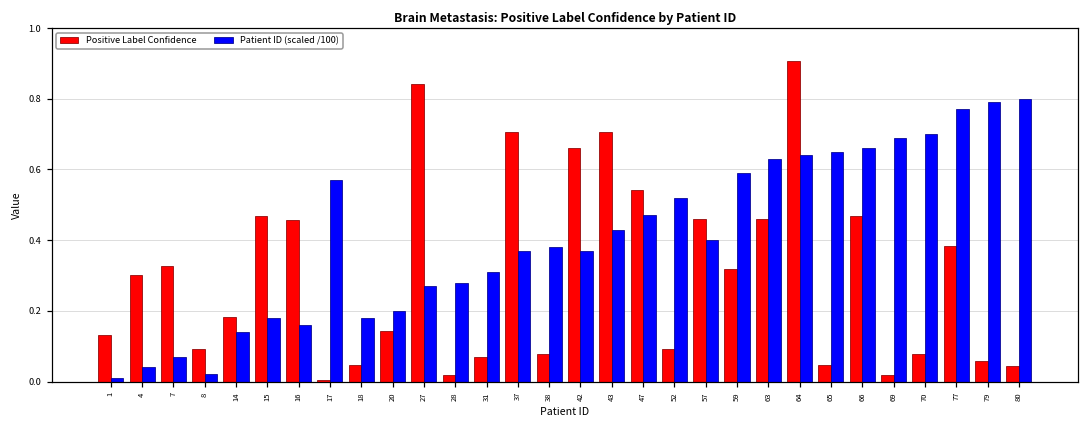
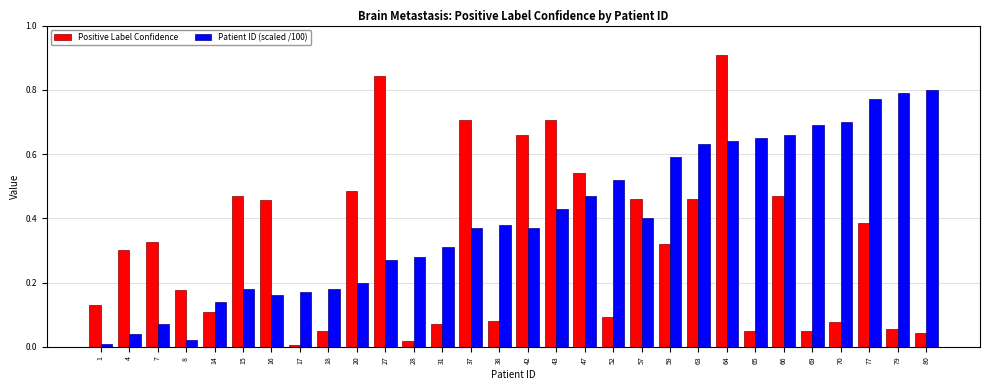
  {
    "Positive Label Confidence": {
      "1": 0.13,
      "4": 0.30,
      "7": 0.33,
-     "8": 0.09,
-     "14": 0.18,
+     "8": 0.18,
+     "14": 0.11,
      "15": 0.47,
      "16": 0.46,
      "18": 0.05,
-     "20": 0.14,
+     "20": 0.48,
      "27": 0.84,
      "28": 0.02,
      "31": 0.07,
      "37": 0.71,
      "38": 0.08,
      "42": 0.66,
      "43": 0.71,
      "47": 0.54,
      "52": 0.09,
      "57": 0.46,
      "59": 0.32,
      "63": 0.46,
      "64": 0.91,
      "65": 0.05,
      "66": 0.47,
-     "69": 0.02,
+     "69": 0.05,
      "70": 0.08,
      "77": 0.38,
      "79": 0.06,
      "80": 0.04
    },
    "Patient ID (scaled /100)": {
      "1": 0.01,
      "4": 0.04,
      "7": 0.07,
      "8": 0.02,
      "14": 0.14,
      "15": 0.18,
      "16": 0.16,
-     "17": 0.57,
+     "17": 0.17,
      "18": 0.18,
      "20": 0.20,
      "27": 0.27,
      "28": 0.28,
      "31": 0.31,
      "37": 0.37,
      "38": 0.38,
      "42": 0.37,
      "43": 0.43,
      "47": 0.47,
      "52": 0.52,
      "57": 0.40,
      "59": 0.59,
      "63": 0.63,
      "64": 0.64,
      "65": 0.65,
      "66": 0.66,
      "69": 0.69,
      "70": 0.70,
      "77": 0.77,
      "79": 0.79,
      "80": 0.80
    }
  }
